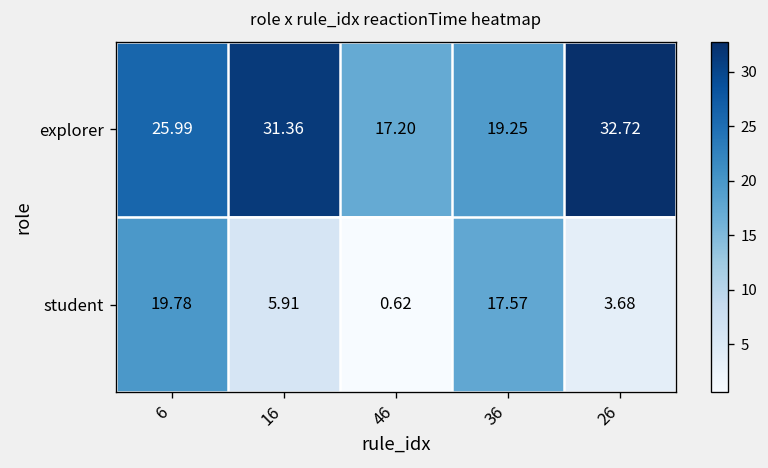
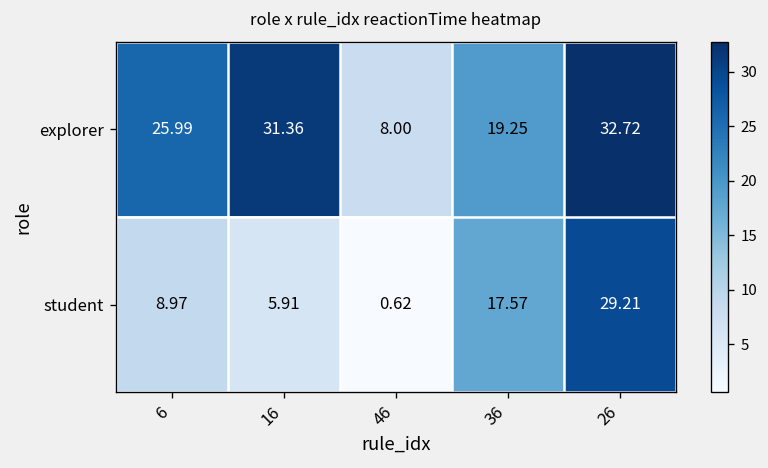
  {
    "explorer": {
      "6": 25.99,
      "16": 31.36,
-     "46": 17.20,
+     "46": 8.00,
      "36": 19.25,
      "26": 32.72
    },
    "student": {
-     "6": 19.78,
+     "6": 8.97,
      "16": 5.91,
      "46": 0.62,
      "36": 17.57,
-     "26": 3.68
+     "26": 29.21
    }
  }
